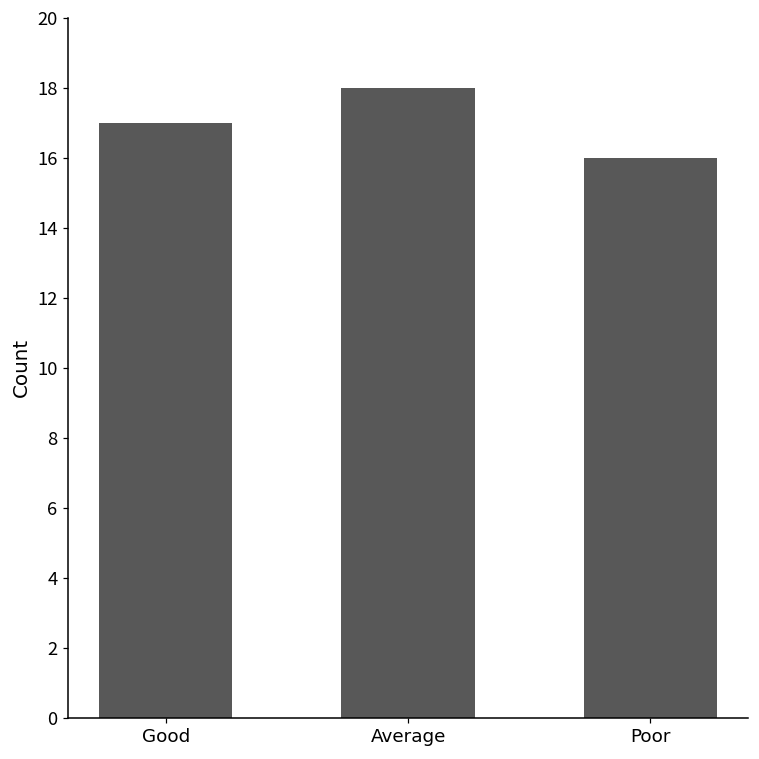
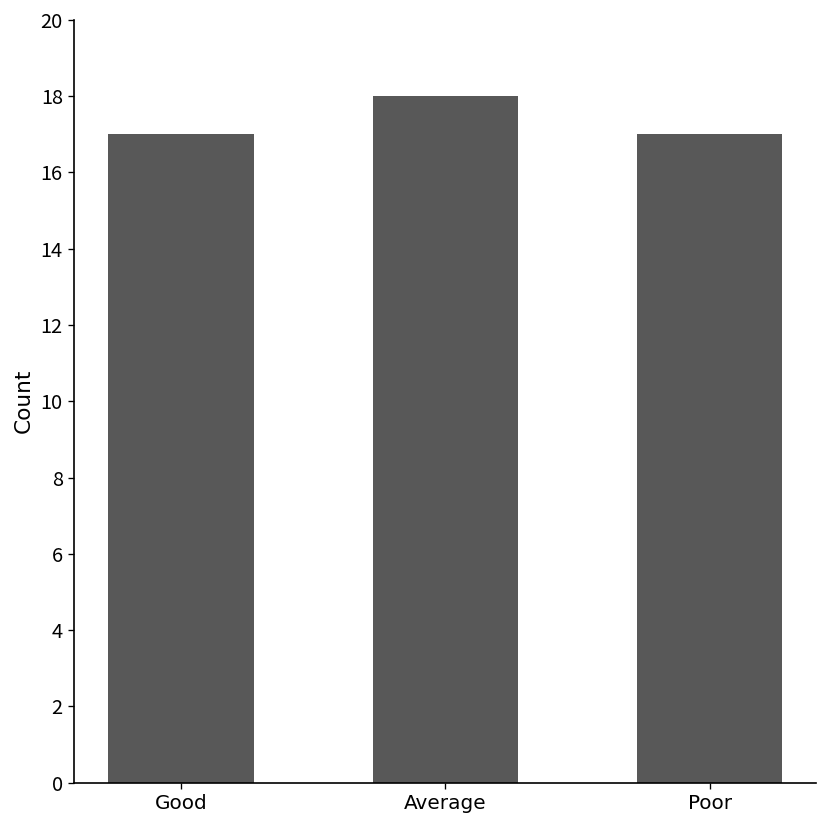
  {
    "Good": 17,
    "Average": 18,
-   "Poor": 16
+   "Poor": 17
  }
